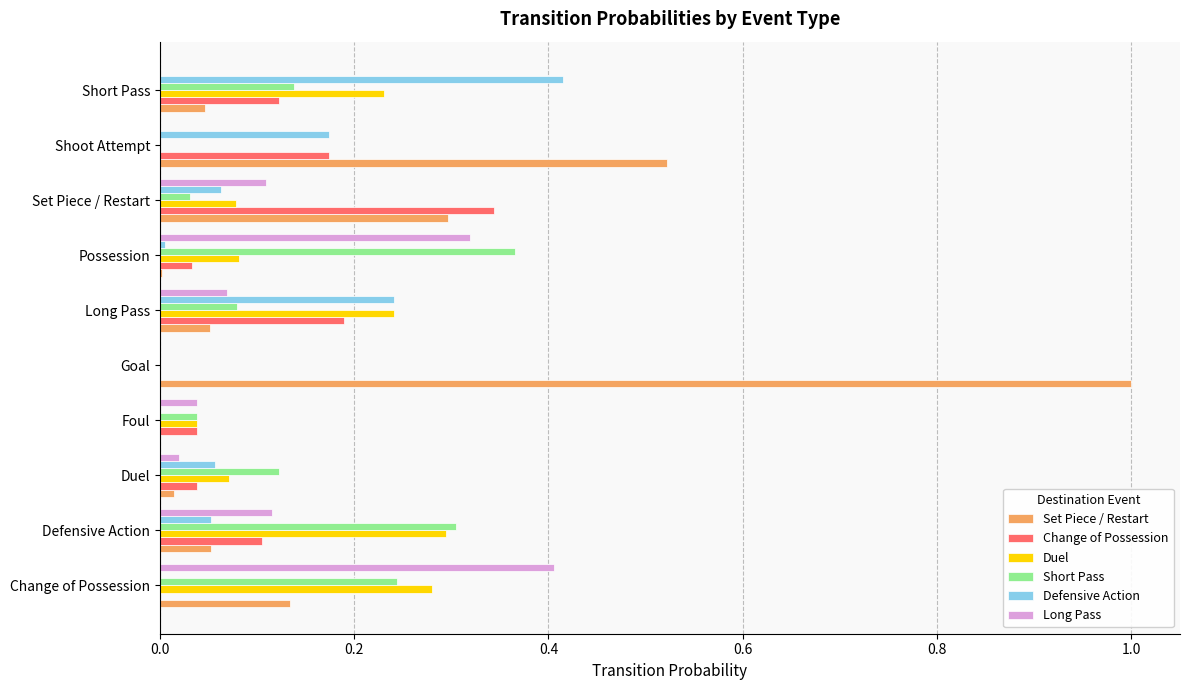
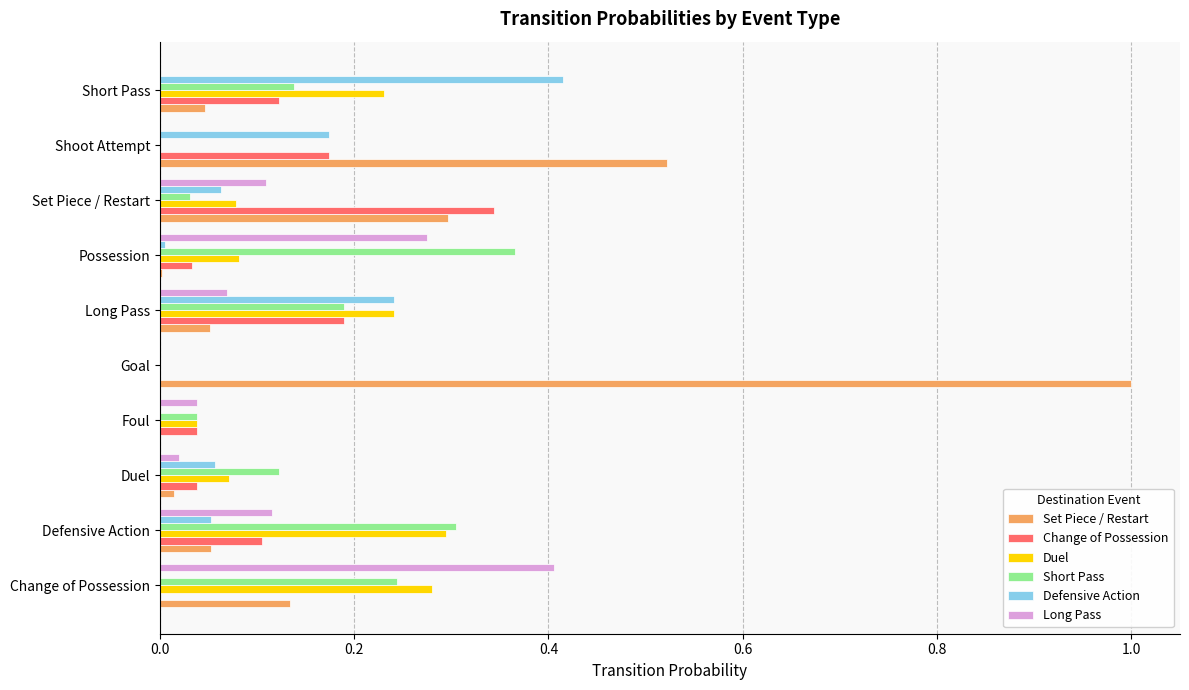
  {
    "Duel": {
      "Short Pass": 0.23,
      "Shoot Attempt": 0.00,
      "Set Piece / Restart": 0.08,
      "Possession": 0.08,
      "Long Pass": 0.24,
      "Goal": 0.00,
      "Foul": 0.04,
      "Duel": 0.07,
      "Defensive Action": 0.29,
      "Change of Possession": 0.28
    },
    "Short Pass": {
      "Short Pass": 0.14,
      "Shoot Attempt": 0.00,
      "Set Piece / Restart": 0.03,
      "Possession": 0.37,
-     "Long Pass": 0.08,
+     "Long Pass": 0.19,
      "Goal": 0.00,
      "Foul": 0.04,
      "Duel": 0.12,
      "Defensive Action": 0.31,
      "Change of Possession": 0.24
    },
    "Defensive Action": {
      "Short Pass": 0.42,
      "Shoot Attempt": 0.17,
      "Set Piece / Restart": 0.06,
      "Possession": 0.01,
      "Long Pass": 0.24,
      "Goal": 0.00,
      "Foul": 0.00,
      "Duel": 0.06,
      "Defensive Action": 0.05,
      "Change of Possession": 0.00
    },
    "Long Pass": {
      "Short Pass": 0.00,
      "Shoot Attempt": 0.00,
      "Set Piece / Restart": 0.11,
-     "Possession": 0.32,
+     "Possession": 0.28,
      "Long Pass": 0.07,
      "Goal": 0.00,
      "Foul": 0.04,
      "Duel": 0.02,
      "Defensive Action": 0.12,
      "Change of Possession": 0.41
    }
  }
